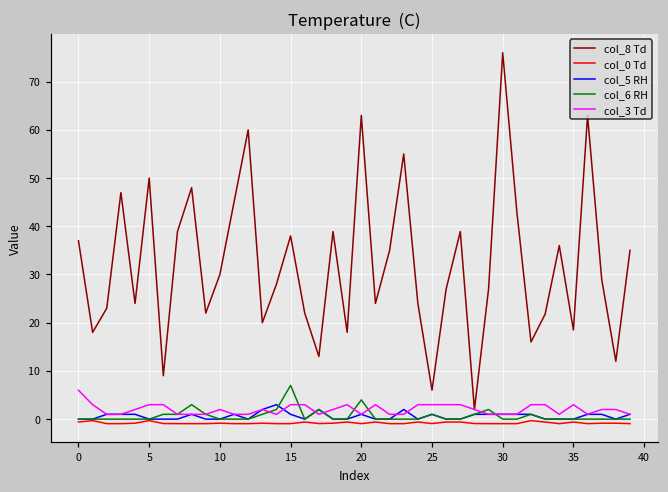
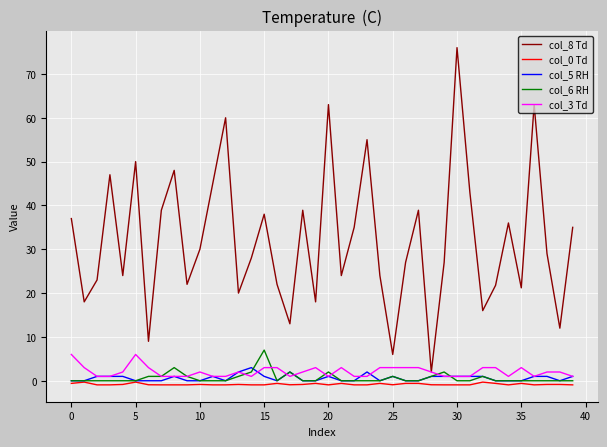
  {
    "col_8 Td": {
      "0": 37,
      "5": 50,
      "10": 30,
      "15": 38,
      "20": 63,
      "25": 6,
      "30": 76,
-     "35": 19
+     "35": 21
    },
    "col_0 Td": {
      "0": -1,
      "10": -1,
      "15": -1,
      "20": -1,
      "25": -1,
      "30": -1,
      "35": -1
    },
    "col_5 RH": {
      "15": 1
    },
    "col_6 RH": {
      "15": 7,
-     "20": 4,
+     "20": 2,
      "30": 0
    },
    "col_3 Td": {
      "0": 6,
-     "5": 3,
+     "5": 6,
      "10": 2,
      "15": 3,
      "25": 3,
      "35": 3
    }
  }
